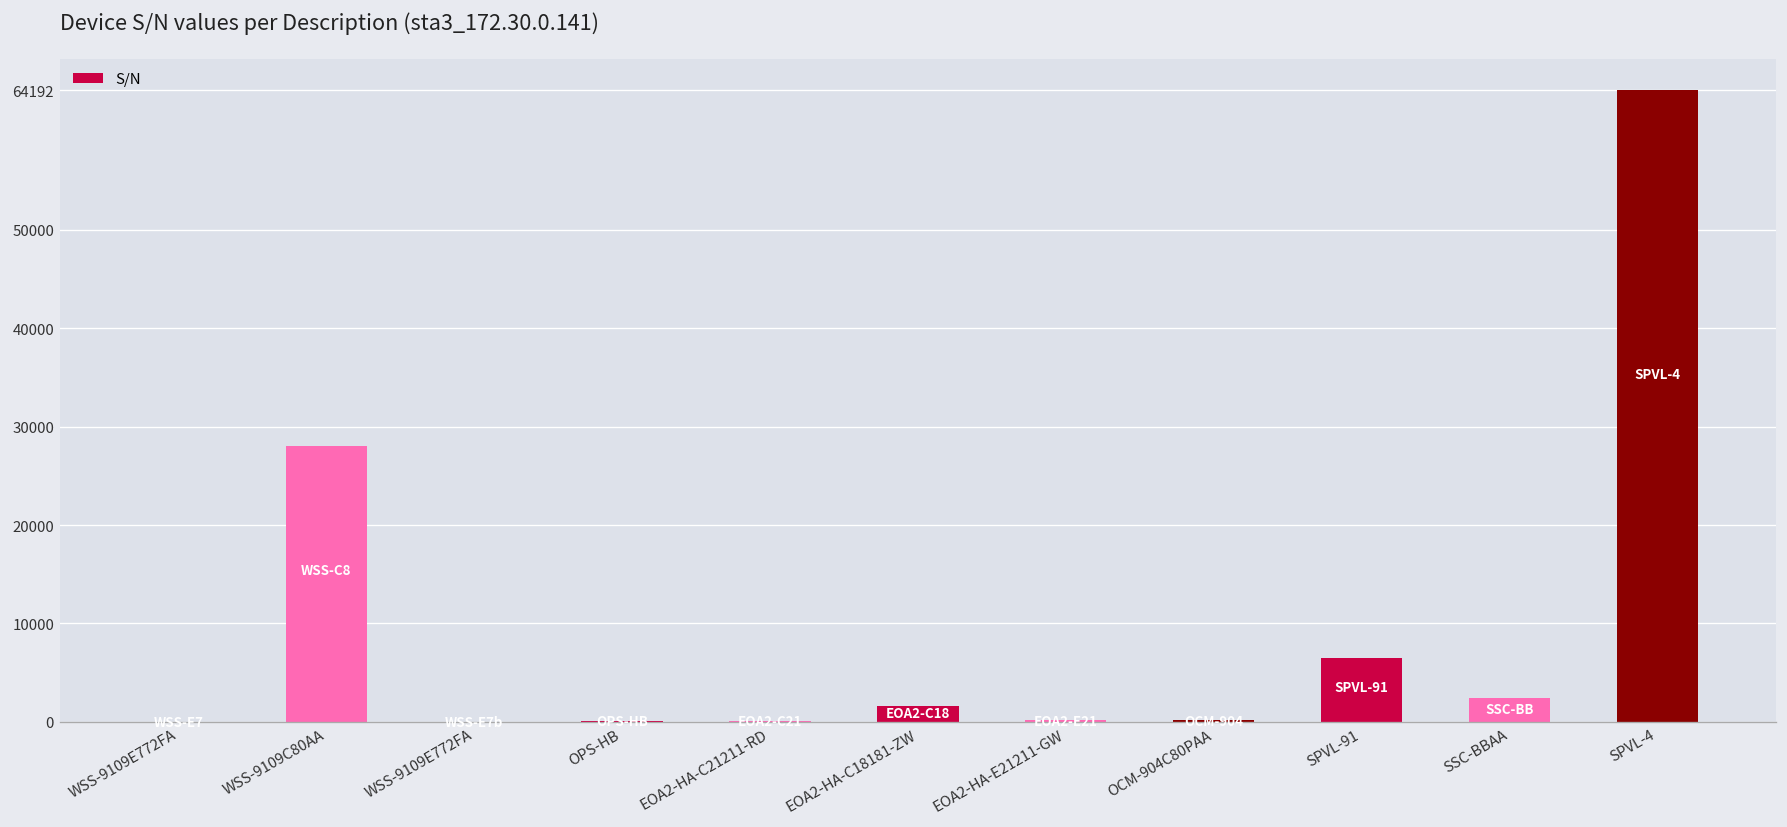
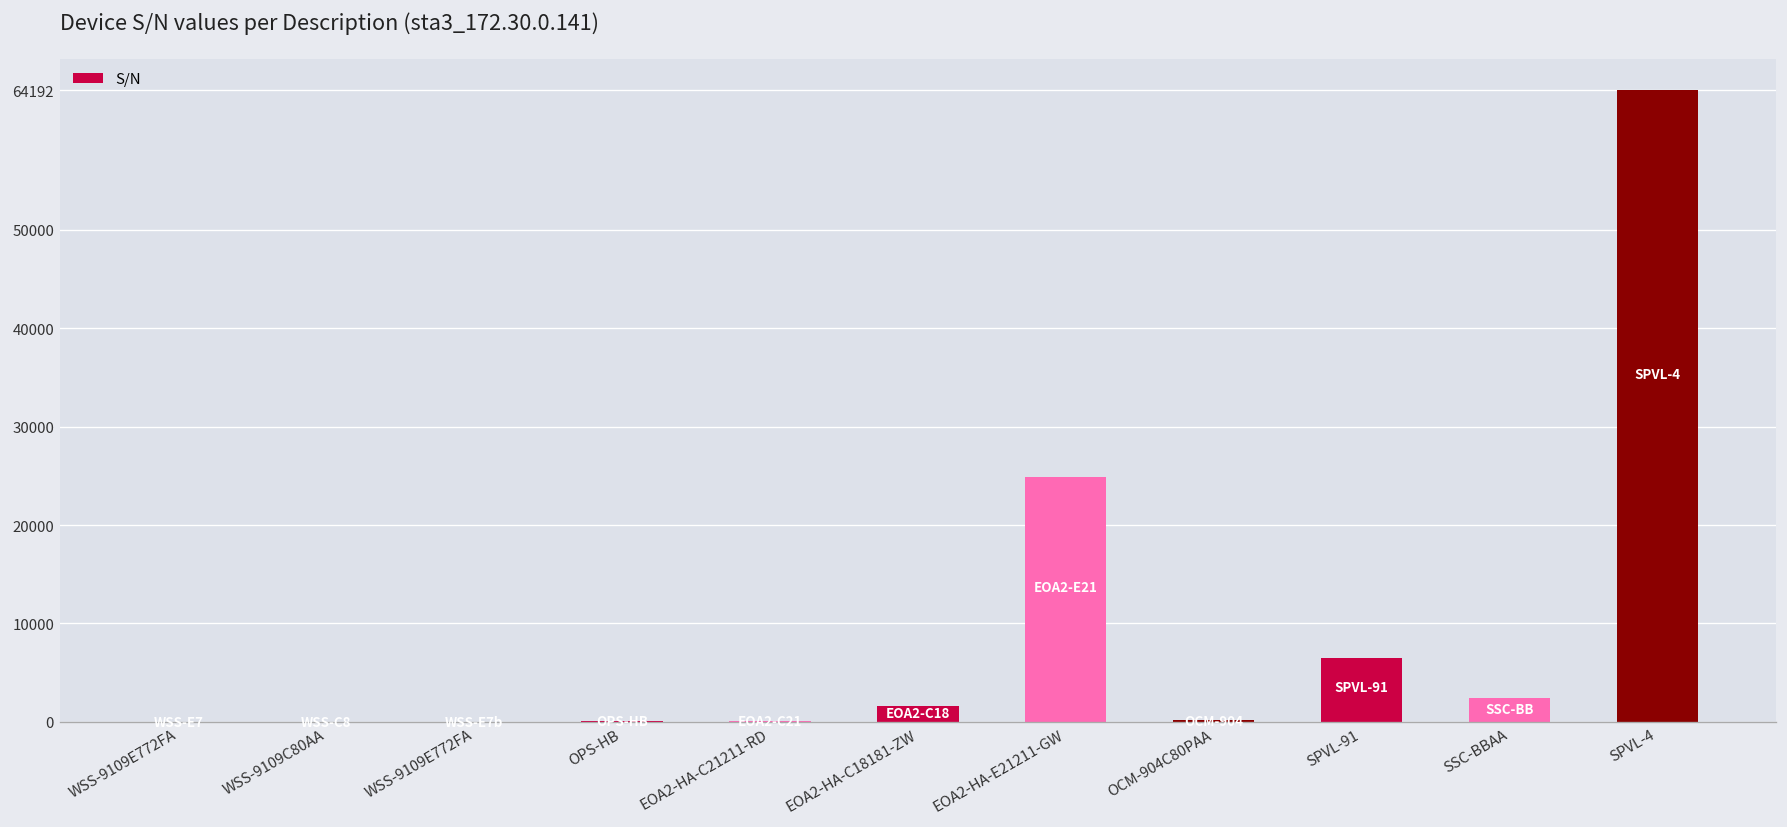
  {
-   "WSS-9109C80AA": 28000,
+   "WSS-9109C80AA": 0,
    "EOA2-HA-C18181-ZW": 2000,
-   "EOA2-HA-E21211-GW": 0,
+   "EOA2-HA-E21211-GW": 25000,
    "SPVL-91": 7000,
    "SSC-BBAA": 2000,
    "SPVL-4": 64000
  }
